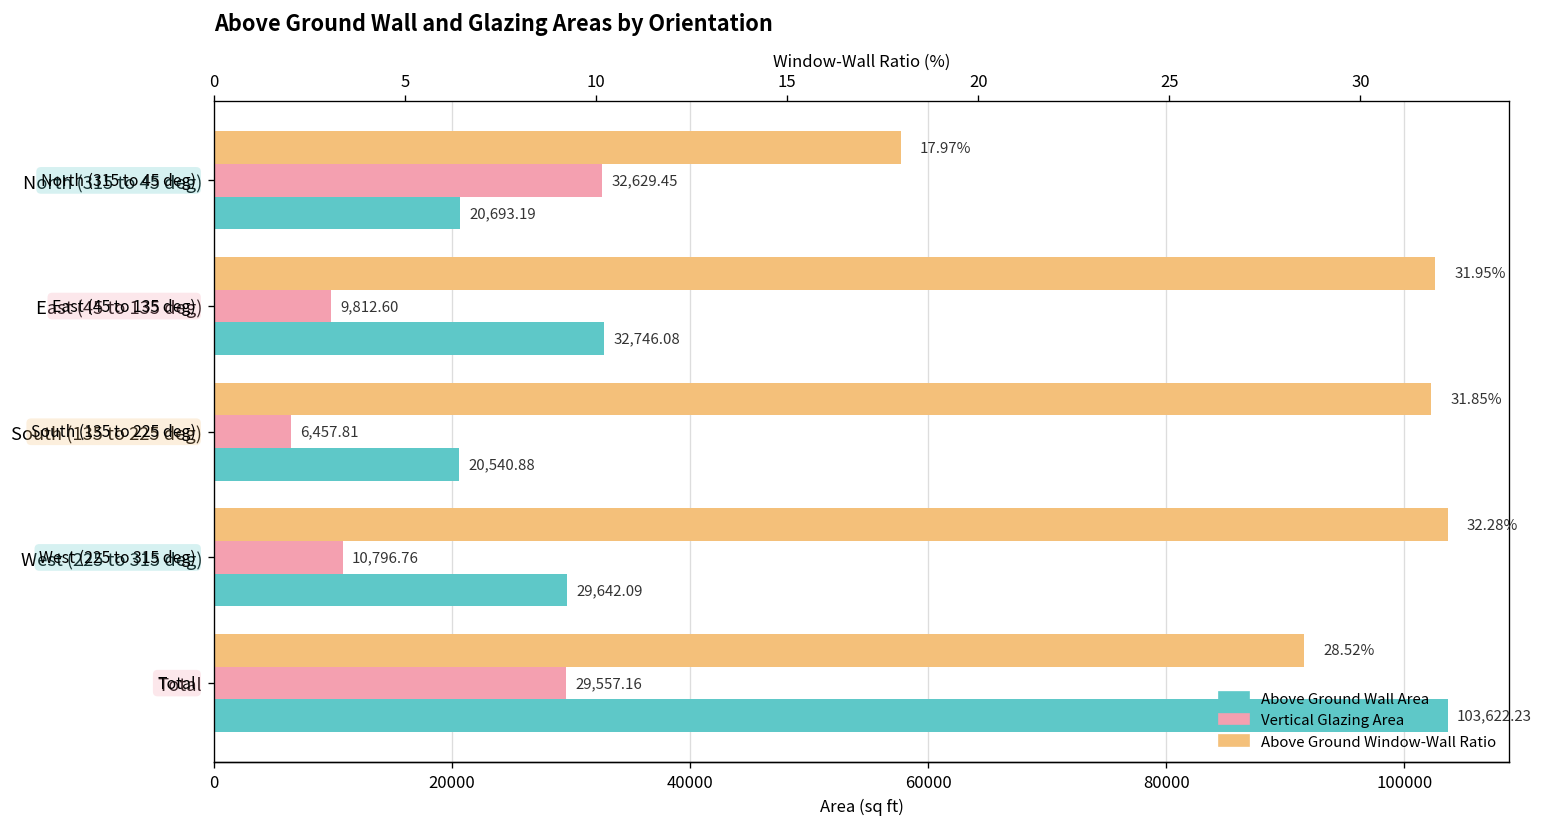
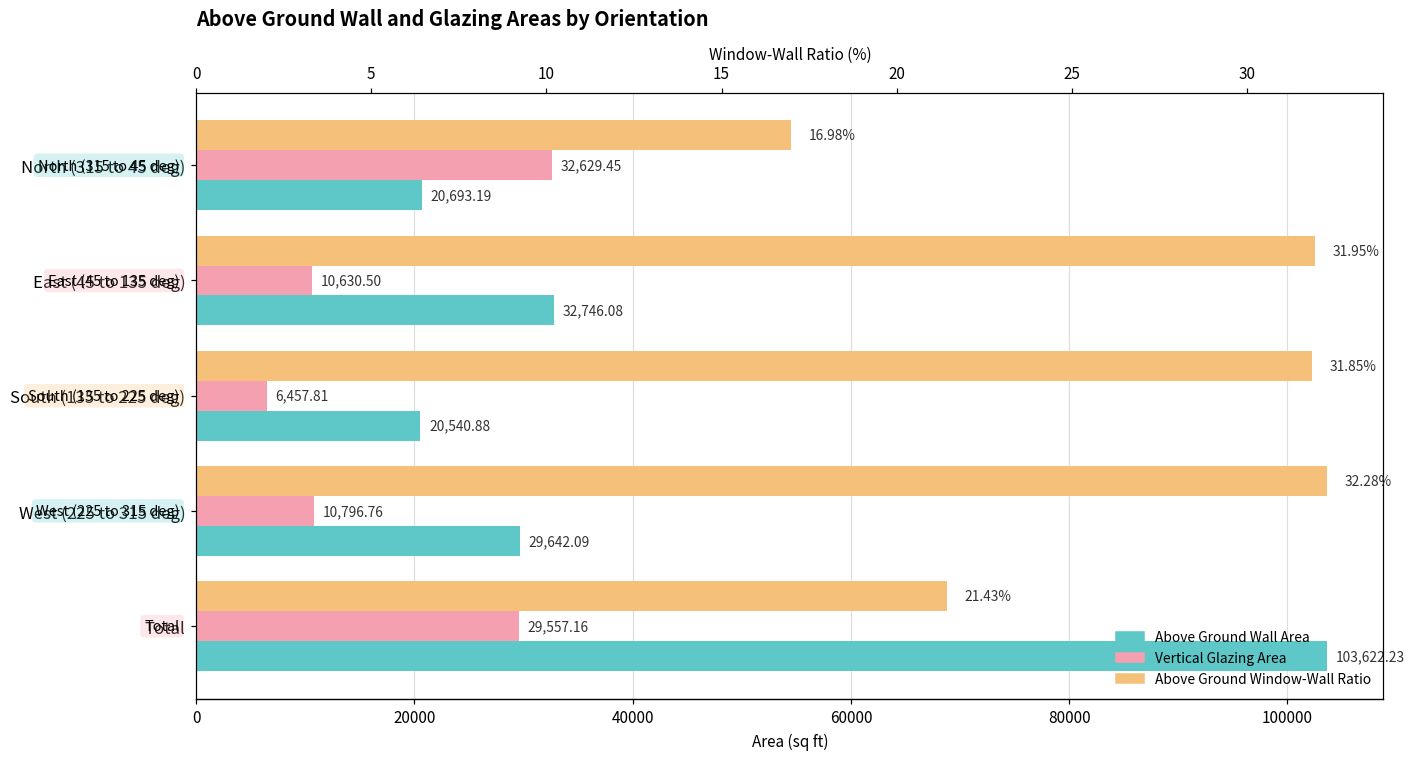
  {
    "Above Ground Wall Area": {
      "North (315 to 45 deg)": "20,693.19",
      "East (45 to 135 deg)": "32,746.08",
      "South (135 to 225 deg)": "20,540.88",
      "West (225 to 315 deg)": "29,642.09",
      "Total": "103,622.23"
    },
    "Vertical Glazing Area": {
      "North (315 to 45 deg)": "32,629.45",
-     "East (45 to 135 deg)": "9,812.60",
+     "East (45 to 135 deg)": "10,630.50",
      "South (135 to 225 deg)": "6,457.81",
      "West (225 to 315 deg)": "10,796.76",
      "Total": "29,557.16"
    },
    "Above Ground Window-Wall Ratio": {
-     "North (315 to 45 deg)": "17.97%",
+     "North (315 to 45 deg)": "16.98%",
      "East (45 to 135 deg)": "31.95%",
      "South (135 to 225 deg)": "31.85%",
      "West (225 to 315 deg)": "32.28%",
-     "Total": "28.52%"
+     "Total": "21.43%"
    }
  }
